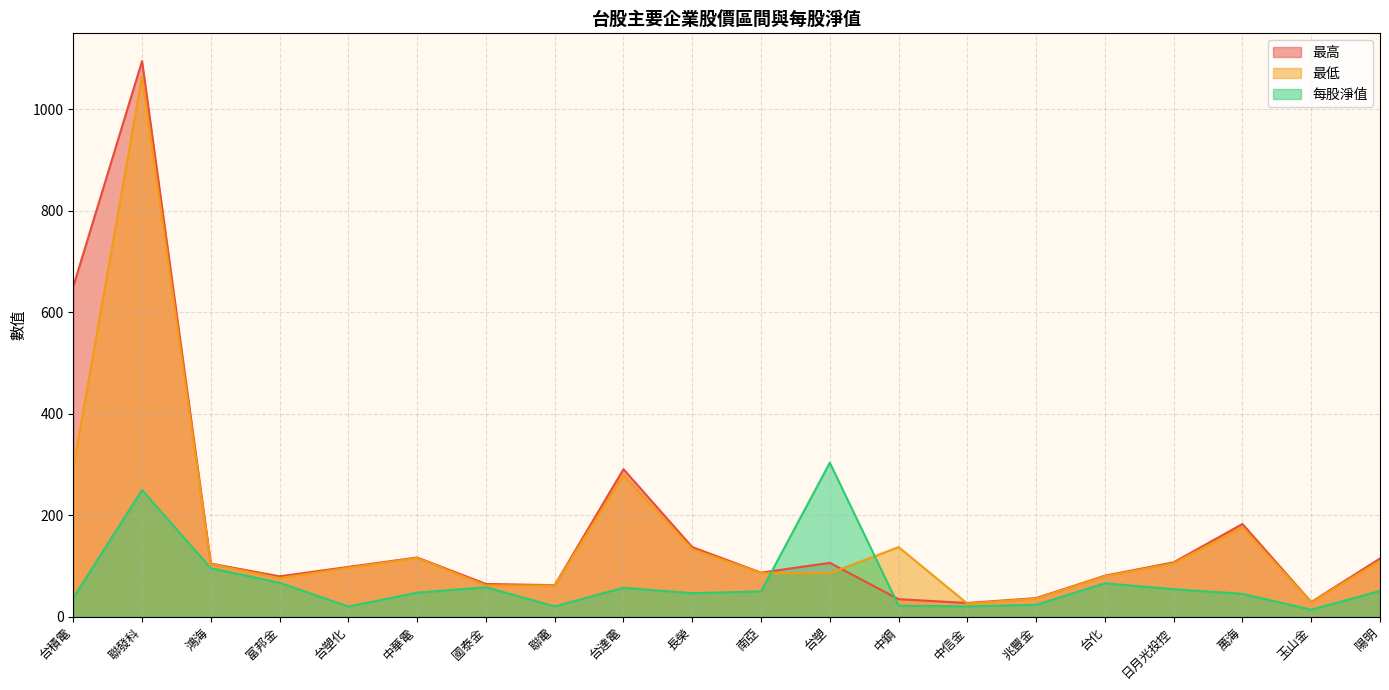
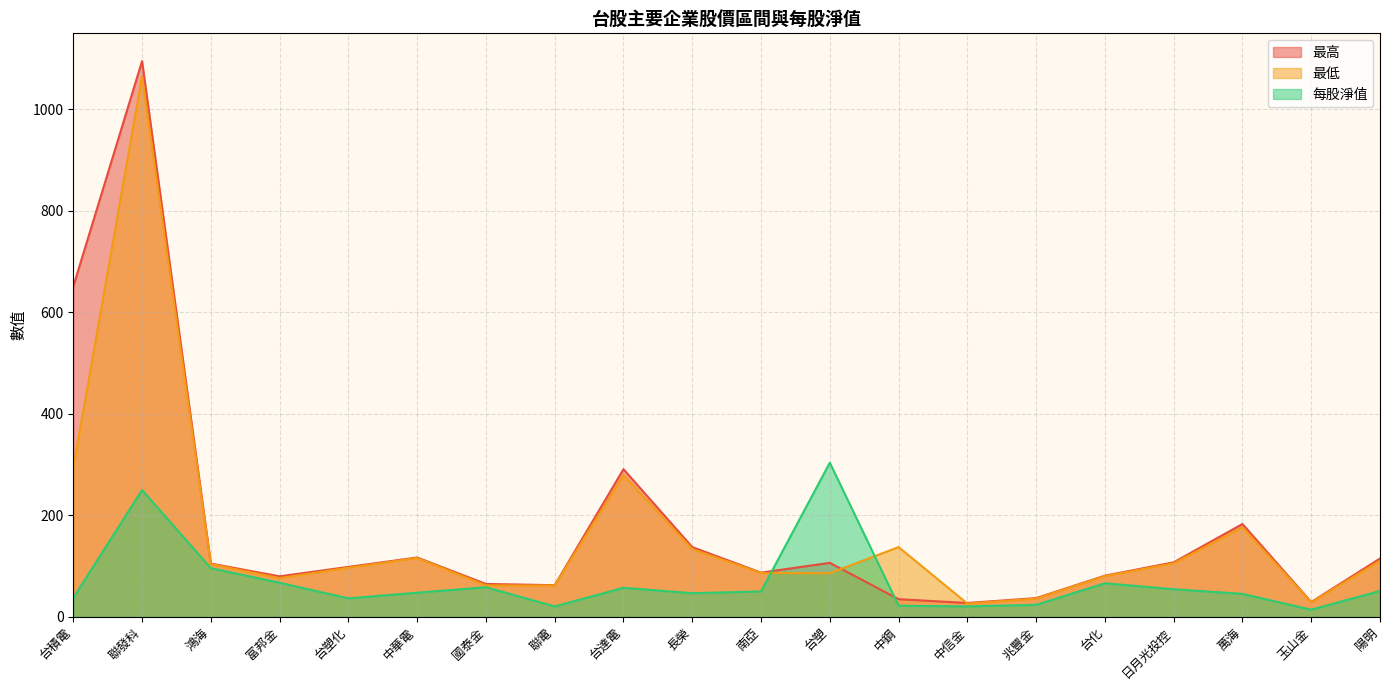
  {
    "最高": {
      "台積電": 650,
      "聯發科": 1100,
      "台達電": 290,
      "台塑": 110,
      "中鋼": 30,
      "萬海": 180
    },
    "最低": {
      "台積電": 290,
      "聯發科": 1070,
      "台達電": 280,
      "台塑": 90,
      "中鋼": 140,
      "萬海": 180
    },
    "每股淨值": {
      "台積電": 40,
      "聯發科": 250,
      "鴻海": 100,
      "富邦金": 70,
-     "台塑化": 20,
+     "台塑化": 40,
      "中華電": 50,
      "聯電": 20,
      "台達電": 60,
      "長榮": 50,
      "南亞": 50,
      "台塑": 300,
      "中鋼": 20,
      "中信金": 20,
      "兆豐金": 20,
      "台化": 70,
      "日月光投控": 50,
      "萬海": 50,
      "玉山金": 10,
      "陽明": 50
    }
  }
